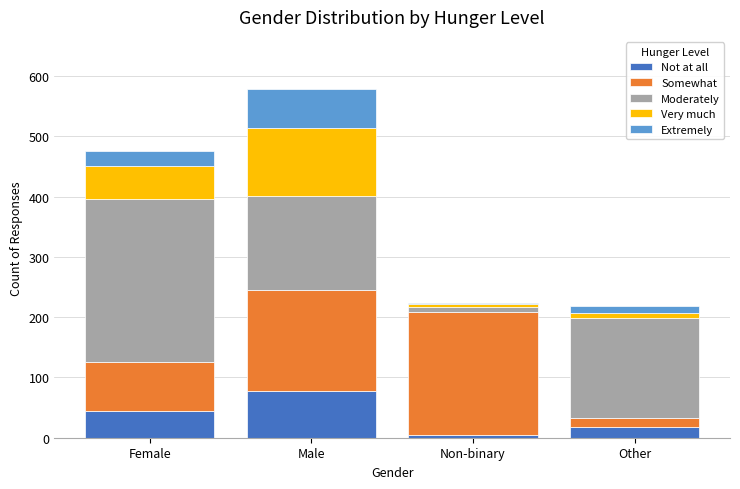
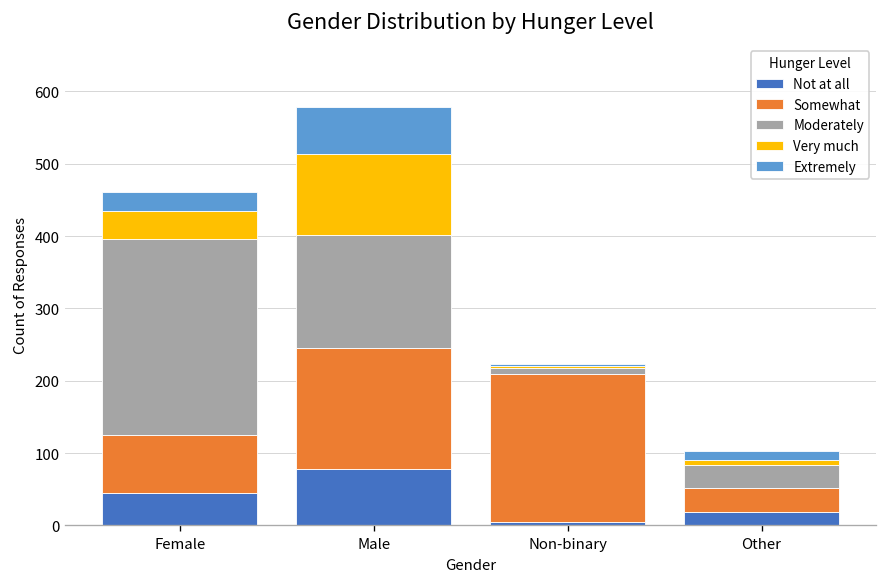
  {
    "Somewhat": {
      "Female": 80,
      "Male": 170,
      "Non-binary": 200,
-     "Other": 10
+     "Other": 30
    },
    "Moderately": {
      "Female": 270,
      "Male": 160,
      "Non-binary": 10,
-     "Other": 170
+     "Other": 30
    },
    "Very much": {
-     "Female": 50,
+     "Female": 40,
      "Male": 110,
      "Other": 10
    }
  }
